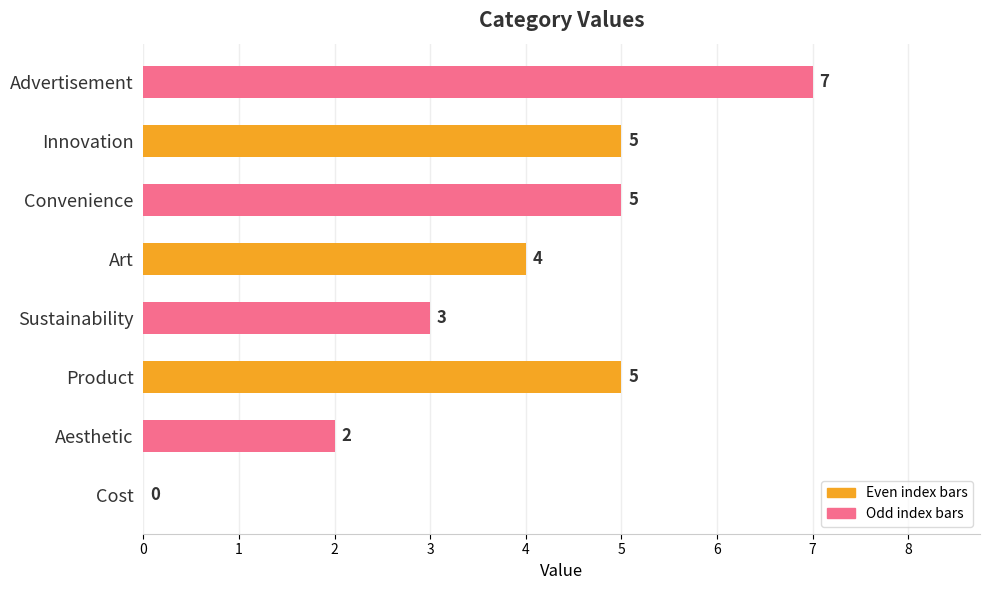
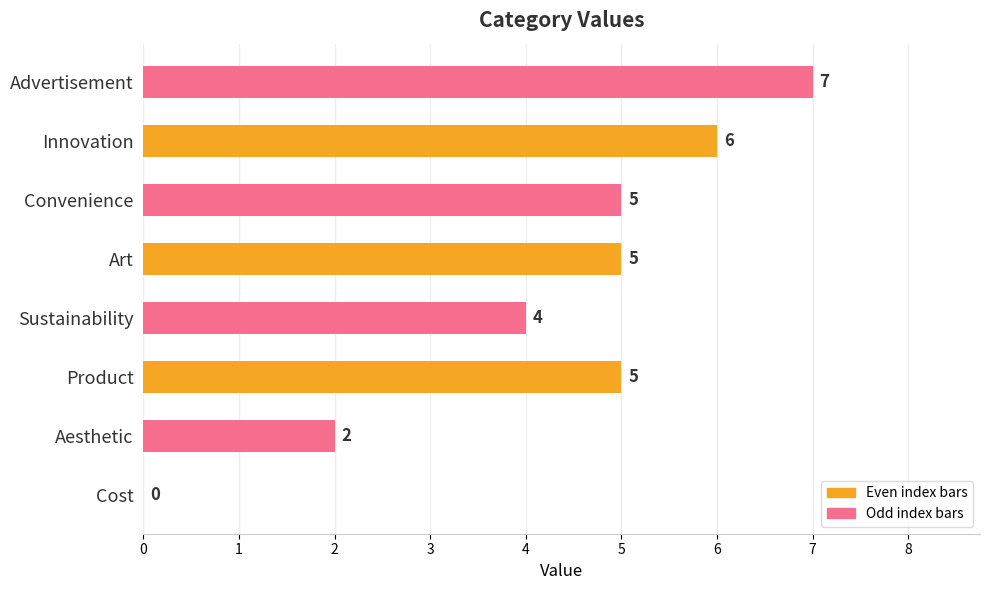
  {
    "Advertisement": 7,
-   "Innovation": 5,
+   "Innovation": 6,
    "Convenience": 5,
-   "Art": 4,
-   "Sustainability": 3,
+   "Art": 5,
+   "Sustainability": 4,
    "Product": 5,
    "Aesthetic": 2,
    "Cost": 0
  }
